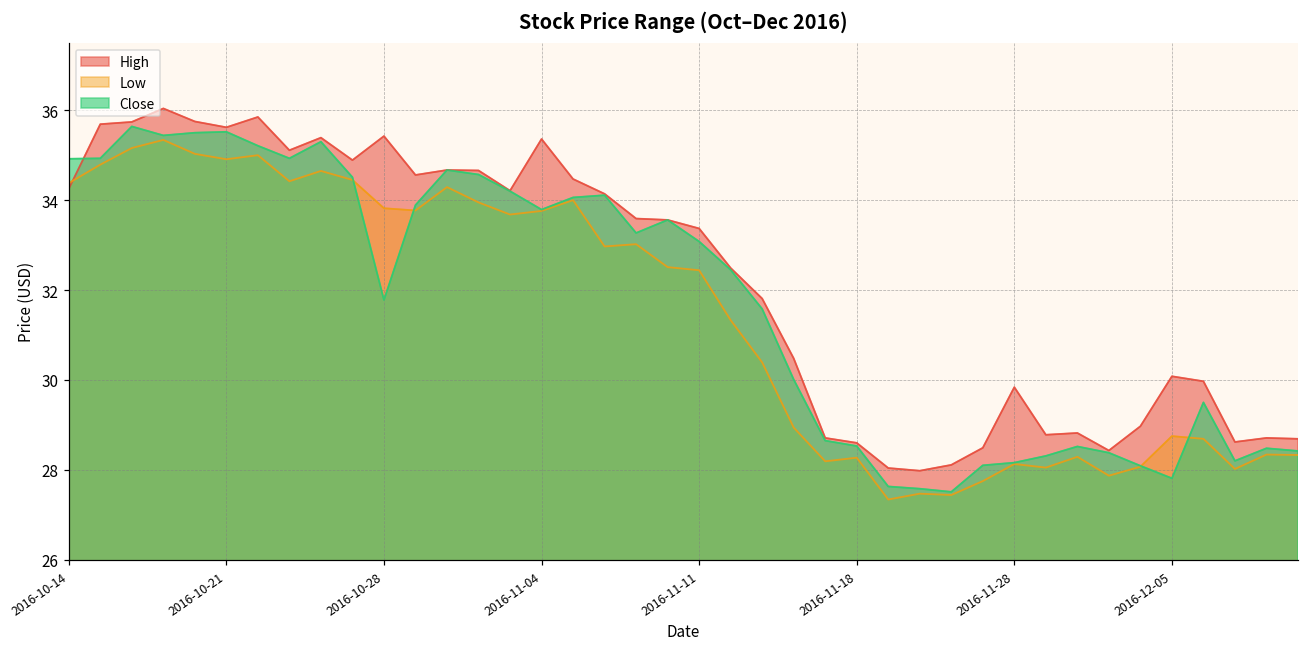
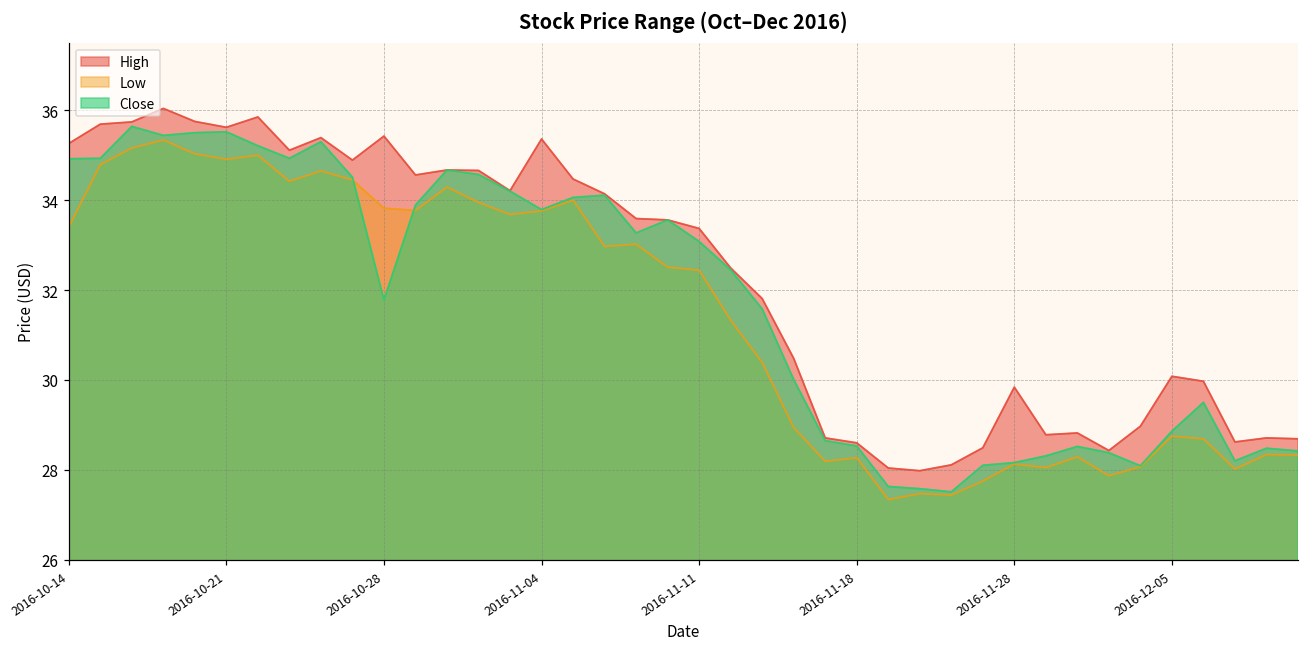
  {
    "High": {
-     "2016-10-14": 34.3,
+     "2016-10-14": 35.3,
      "2016-10-21": 35.6,
      "2016-10-28": 35.4,
      "2016-11-04": 35.4,
      "2016-11-11": 33.4,
      "2016-11-18": 28.6,
      "2016-11-28": 29.8,
      "2016-12-05": 30.1
    },
    "Low": {
-     "2016-10-14": 34.4,
+     "2016-10-14": 33.4,
      "2016-10-21": 34.9,
      "2016-10-28": 33.8,
      "2016-11-11": 32.4,
      "2016-11-18": 28.3,
      "2016-12-05": 28.8
    },
    "Close": {
      "2016-10-14": 34.9,
      "2016-10-21": 35.5,
      "2016-10-28": 31.8,
      "2016-11-11": 33.1,
      "2016-11-18": 28.5,
-     "2016-12-05": 27.8
+     "2016-12-05": 28.9
    }
  }
